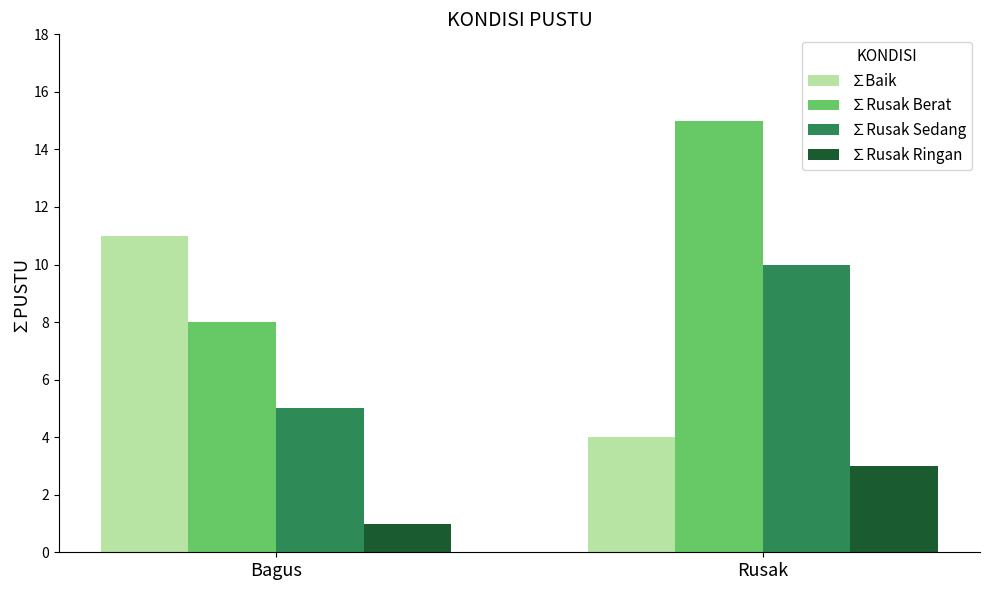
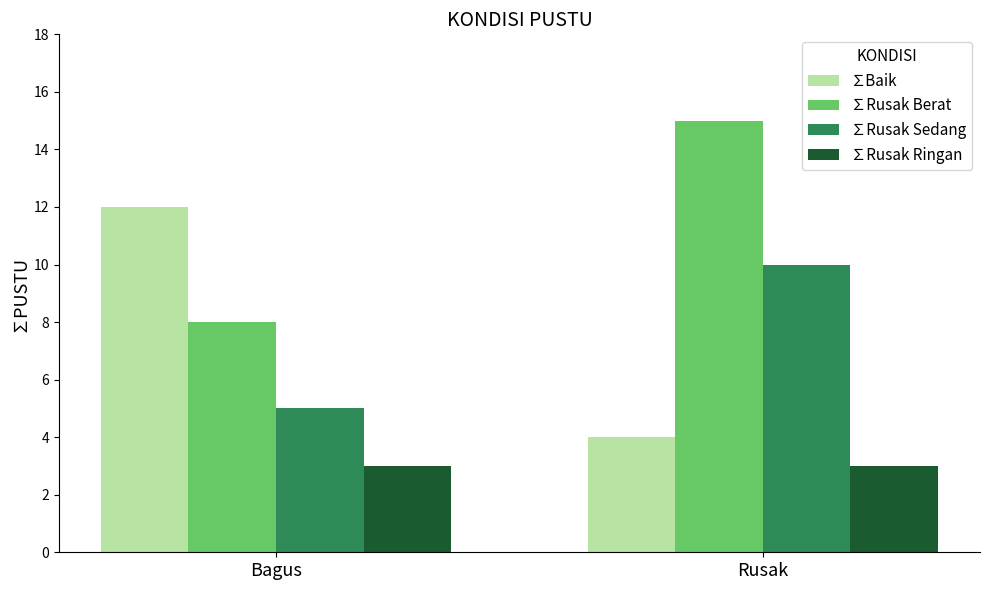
  {
    "∑Baik": {
-     "Bagus": 11,
+     "Bagus": 12,
      "Rusak": 4
    },
    "∑Rusak Berat": {
      "Bagus": 8,
      "Rusak": 15
    },
    "∑Rusak Sedang": {
      "Bagus": 5,
      "Rusak": 10
    },
    "∑Rusak Ringan": {
-     "Bagus": 1,
+     "Bagus": 3,
      "Rusak": 3
    }
  }
